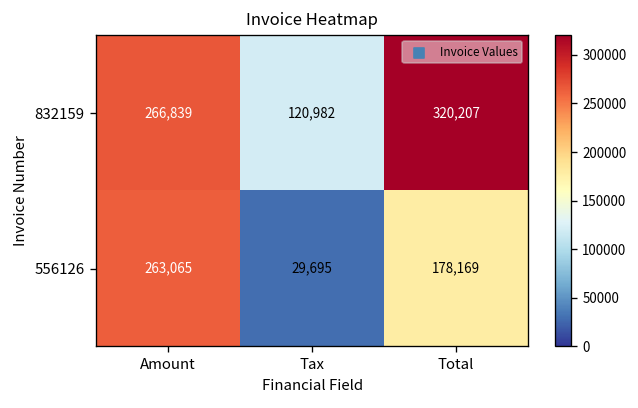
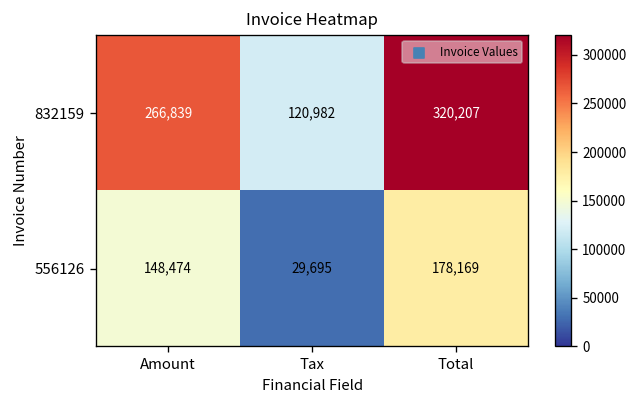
  {
    "832159": {
      "Amount": "266,839",
      "Tax": "120,982",
      "Total": "320,207"
    },
    "556126": {
-     "Amount": "263,065",
+     "Amount": "148,474",
      "Tax": "29,695",
      "Total": "178,169"
    }
  }
